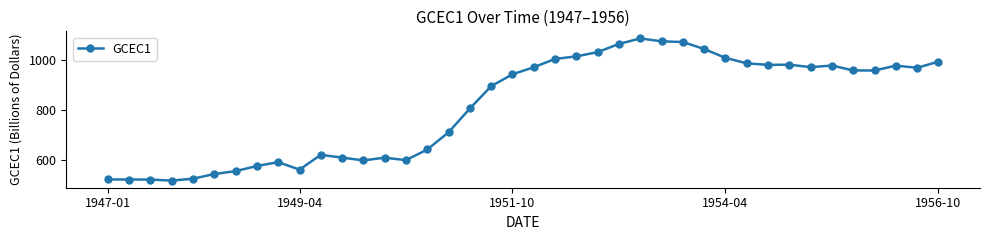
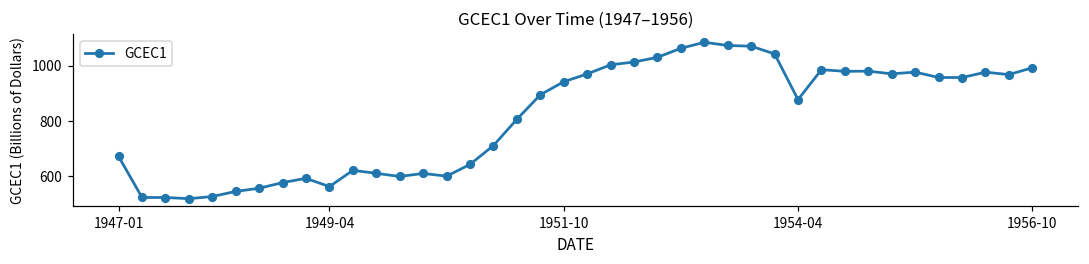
  {
-   "1947-01": 520,
+   "1947-01": 670,
    "1949-04": 560,
    "1951-10": 940,
-   "1954-04": 1010,
+   "1954-04": 880,
    "1956-10": 990
  }
